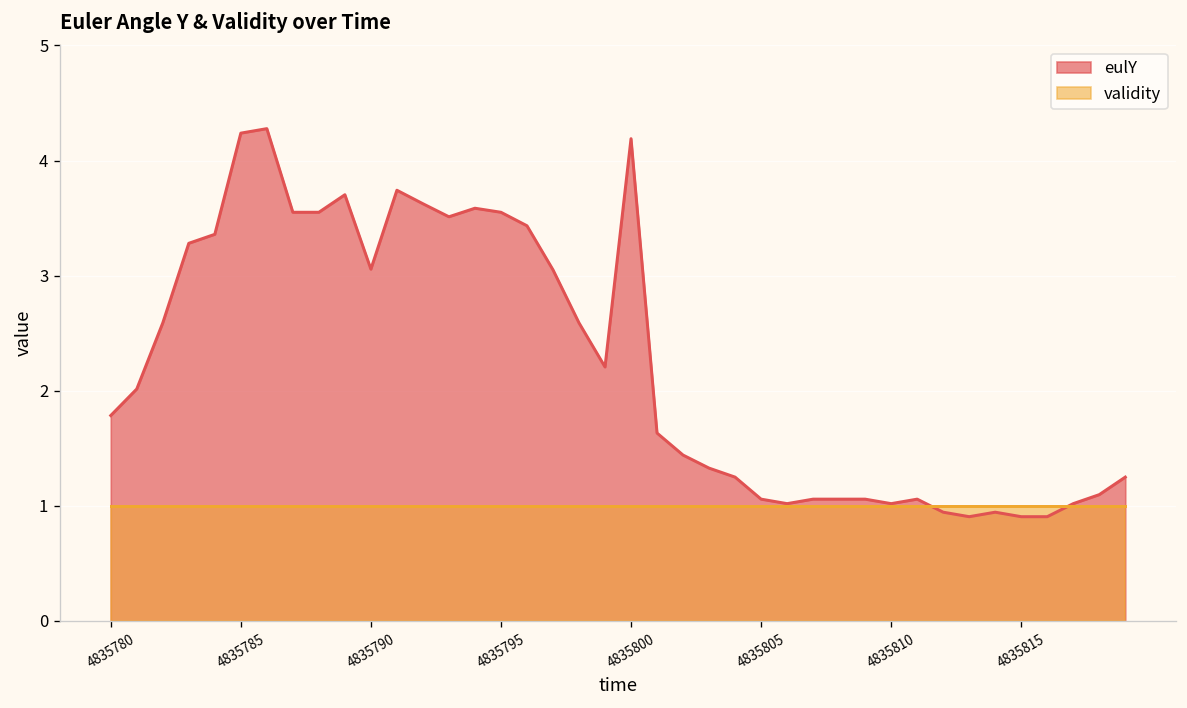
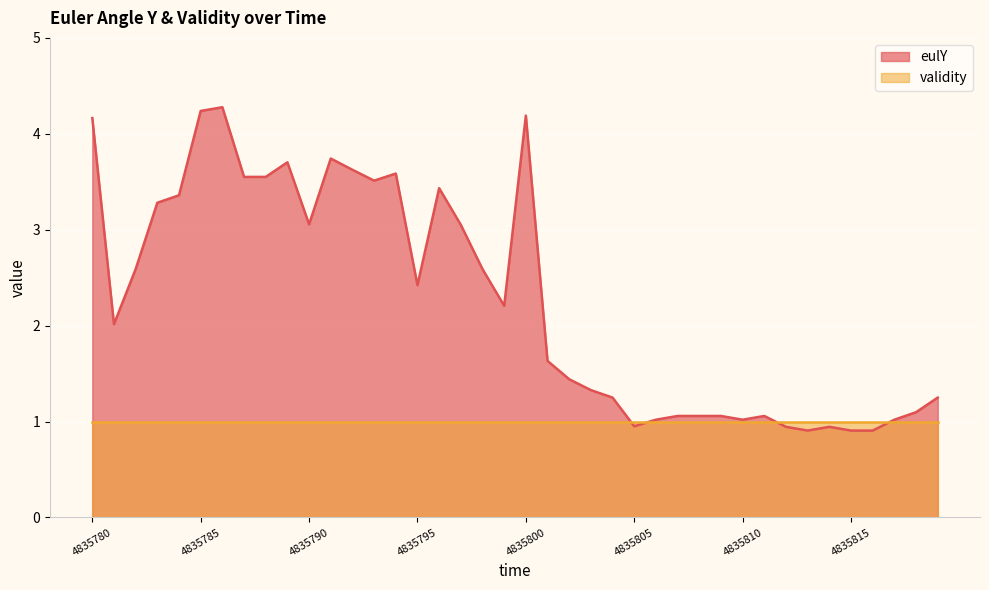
  {
    "eulY": {
-     "4835780": 1.8,
+     "4835780": 4.2,
      "4835785": 4.2,
      "4835790": 3.1,
-     "4835795": 3.6,
+     "4835795": 2.4,
      "4835800": 4.2,
-     "4835805": 1.1,
+     "4835805": 1.0,
      "4835815": 0.9
    },
    "validity": {
      "4835780": 1.0,
      "4835785": 1.0,
      "4835790": 1.0,
      "4835795": 1.0,
      "4835800": 1.0,
      "4835805": 1.0,
      "4835815": 1.0
    }
  }
